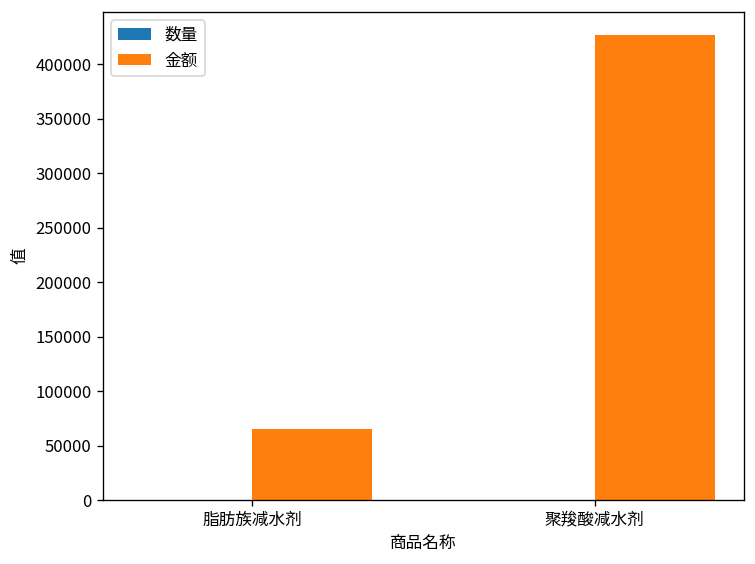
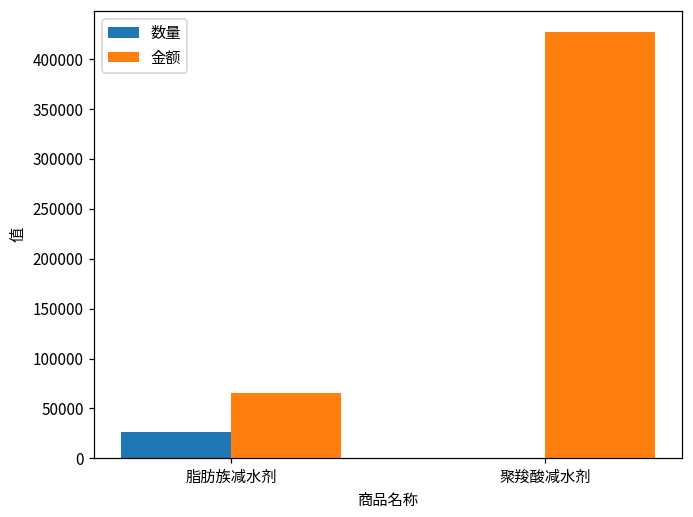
  {
    "数量": {
-     "脂肪族减水剂": 0
+     "脂肪族减水剂": 30000
    },
    "金额": {
      "脂肪族减水剂": 70000,
      "聚羧酸减水剂": 430000
    }
  }
